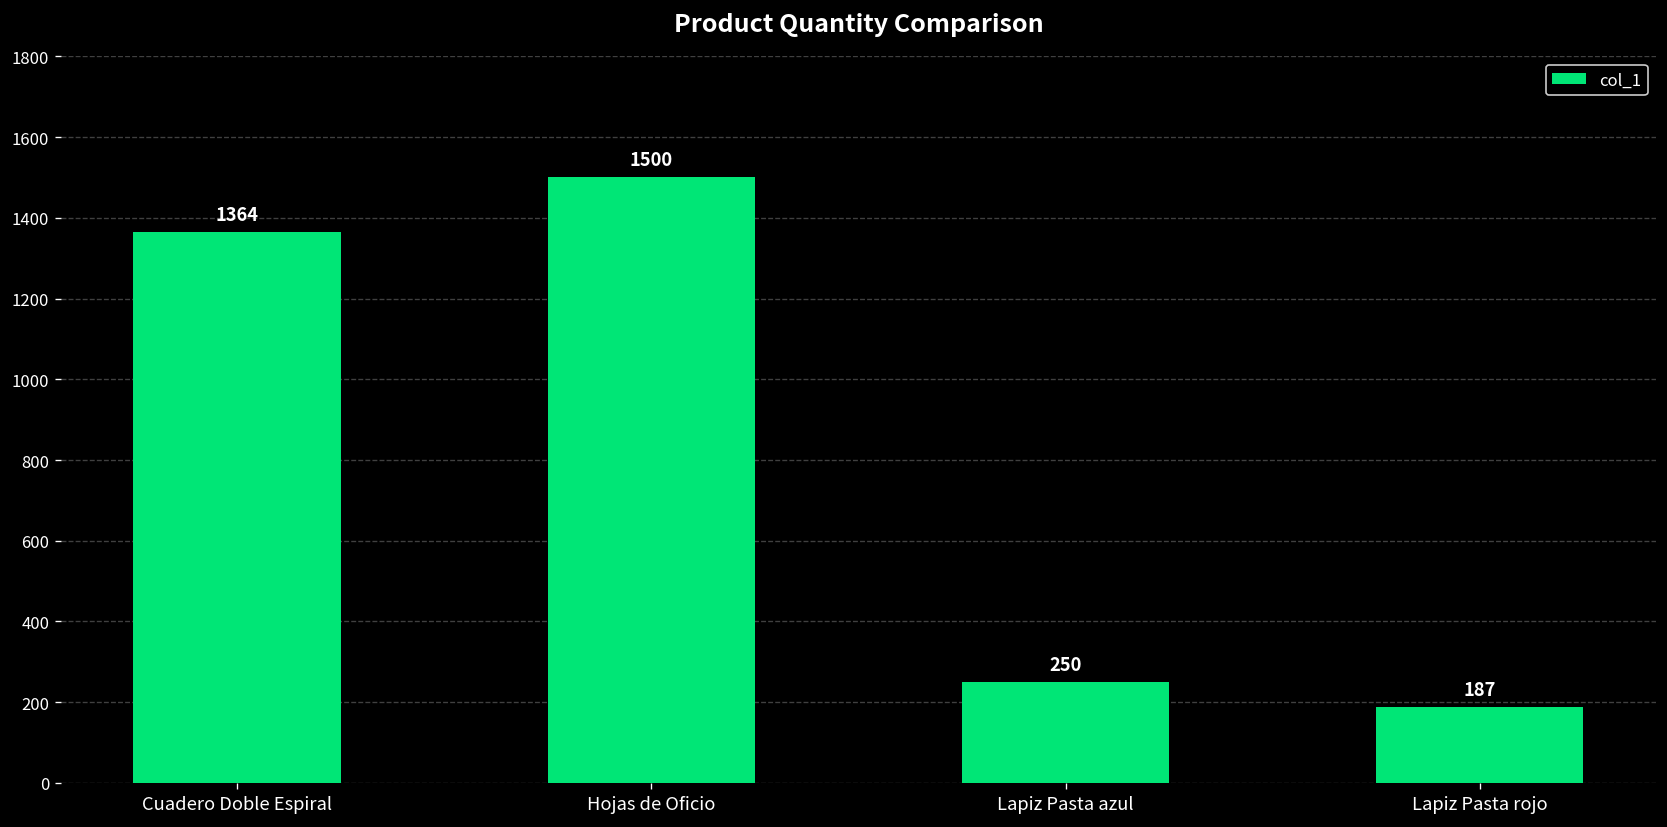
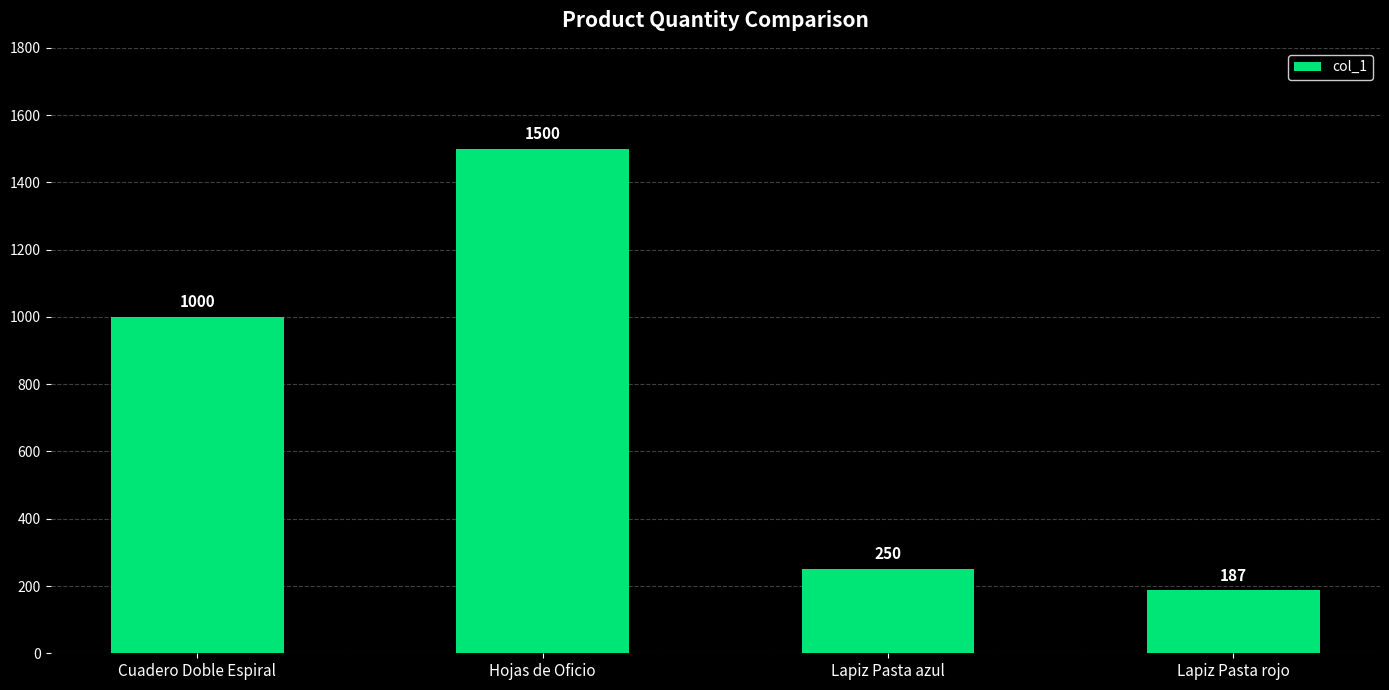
  {
-   "Cuadero Doble Espiral": 1364,
+   "Cuadero Doble Espiral": 1000,
    "Hojas de Oficio": 1500,
    "Lapiz Pasta azul": 250,
    "Lapiz Pasta rojo": 187
  }
